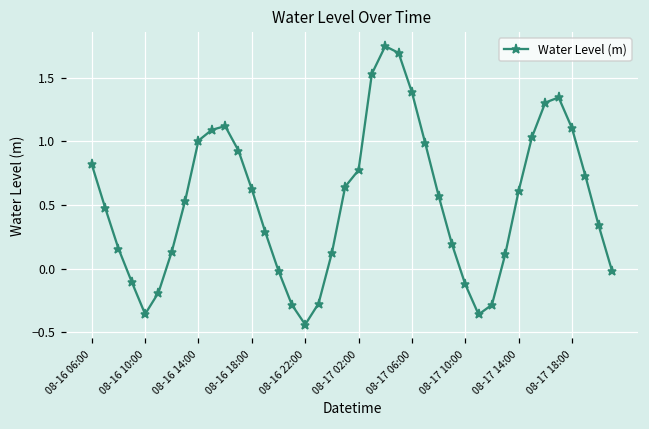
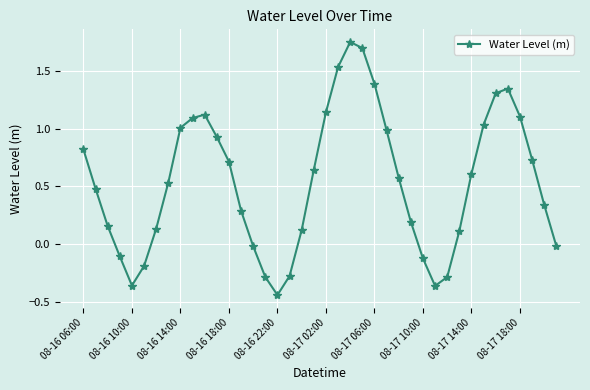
  {
    "08-16 06:00": 0.82,
    "08-16 10:00": -0.36,
    "08-16 14:00": 1.01,
-   "08-16 18:00": 0.62,
+   "08-16 18:00": 0.71,
    "08-16 22:00": -0.44,
-   "08-17 02:00": 0.77,
+   "08-17 02:00": 1.14,
    "08-17 06:00": 1.39,
    "08-17 10:00": -0.12,
    "08-17 14:00": 0.61,
    "08-17 18:00": 1.10
  }
